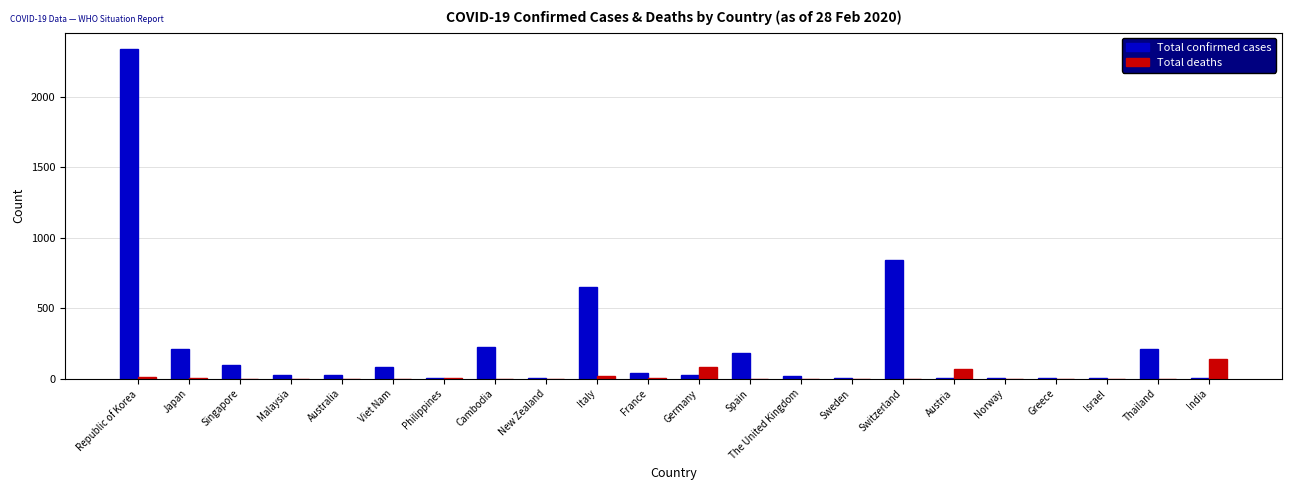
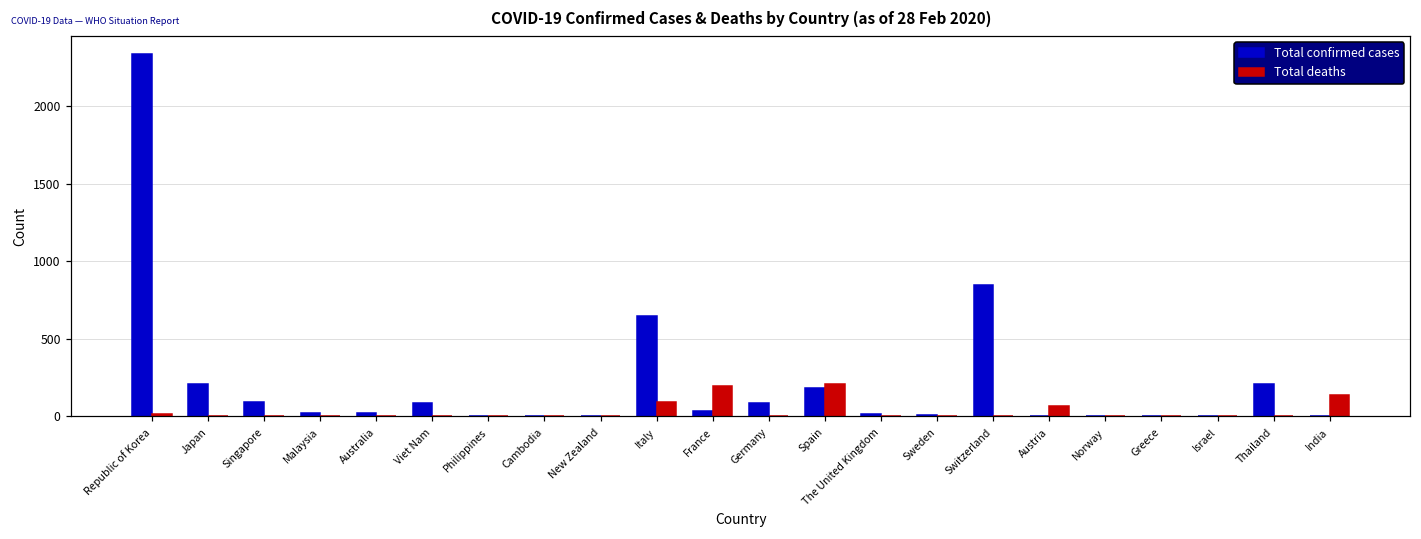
  {
    "Total confirmed cases": {
      "Republic of Korea": 2340,
      "Japan": 210,
      "Singapore": 100,
      "Malaysia": 20,
      "Australia": 20,
      "Viet Nam": 80,
-     "Cambodia": 220,
+     "Cambodia": 0,
      "Italy": 650,
      "France": 40,
-     "Germany": 30,
+     "Germany": 90,
      "Spain": 180,
      "Switzerland": 850,
      "Thailand": 210
    },
    "Total deaths": {
      "Singapore": 0,
      "Malaysia": 0,
      "Australia": 0,
      "Viet Nam": 0,
      "Cambodia": 0,
      "New Zealand": 0,
-     "Italy": 20,
-     "France": 0,
-     "Germany": 80,
-     "Spain": 0,
+     "Italy": 100,
+     "France": 200,
+     "Germany": 0,
+     "Spain": 210,
      "The United Kingdom": 0,
      "Sweden": 0,
      "Switzerland": 0,
      "Austria": 70,
      "Norway": 0,
      "Greece": 0,
      "Israel": 0,
      "Thailand": 0,
      "India": 140
    }
  }
